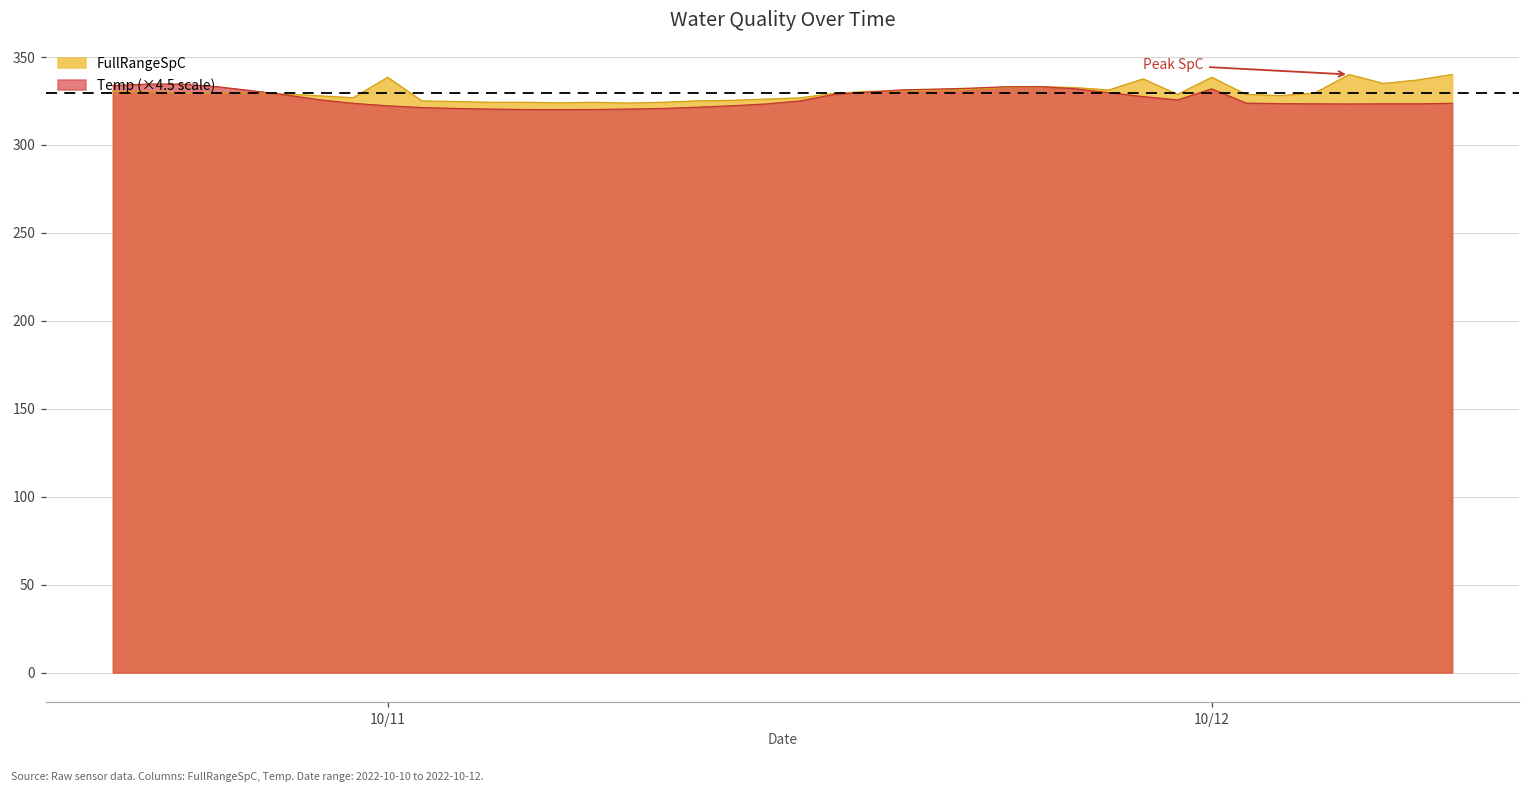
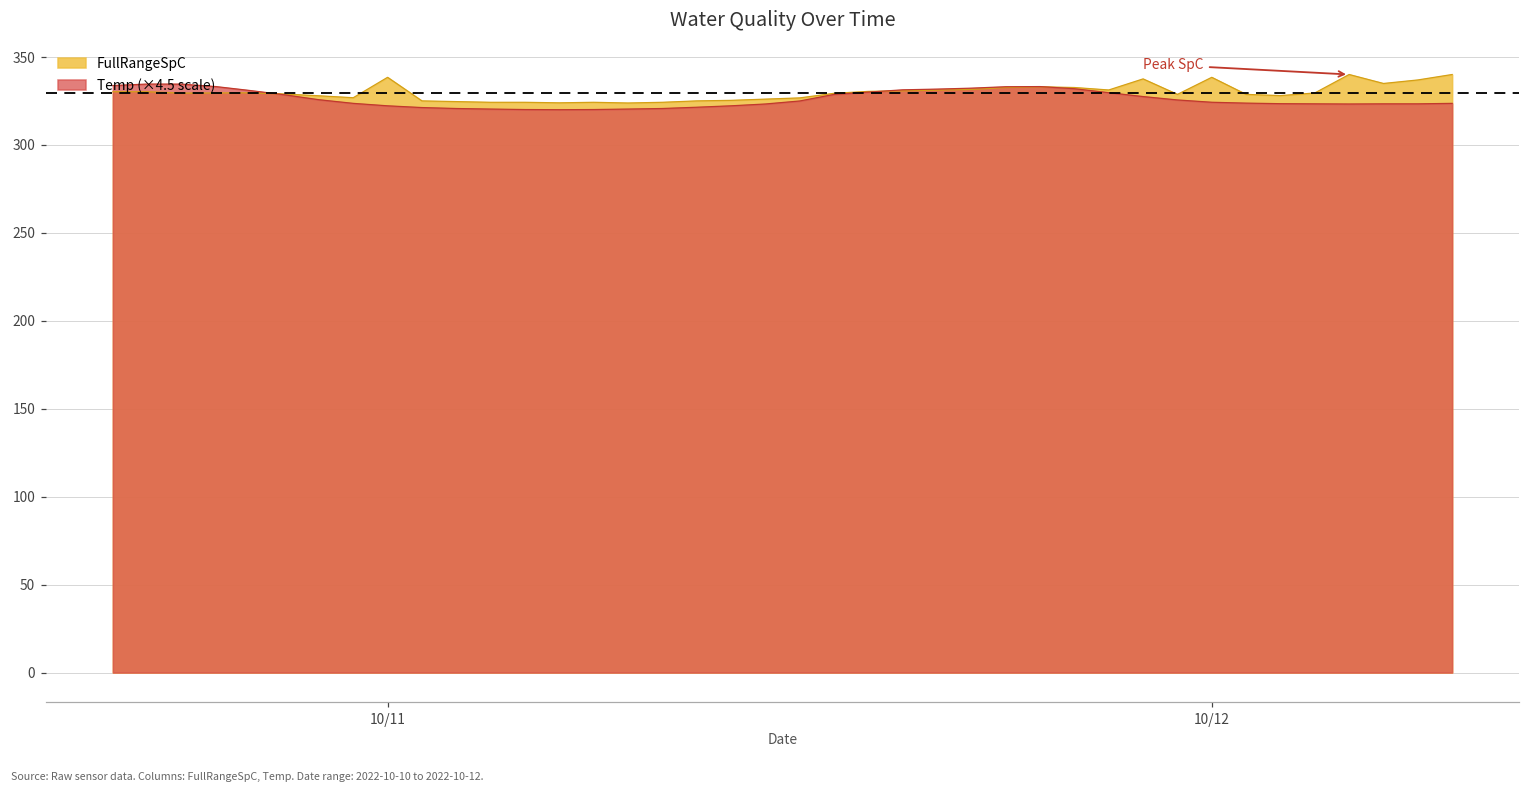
  {
    "FullRangeSpC": {
      "10/11": 338,
      "10/12": 338
    },
    "Temp (×4.5 scale)": {
      "10/11": 322,
-     "10/12": 332
+     "10/12": 324
    }
  }
